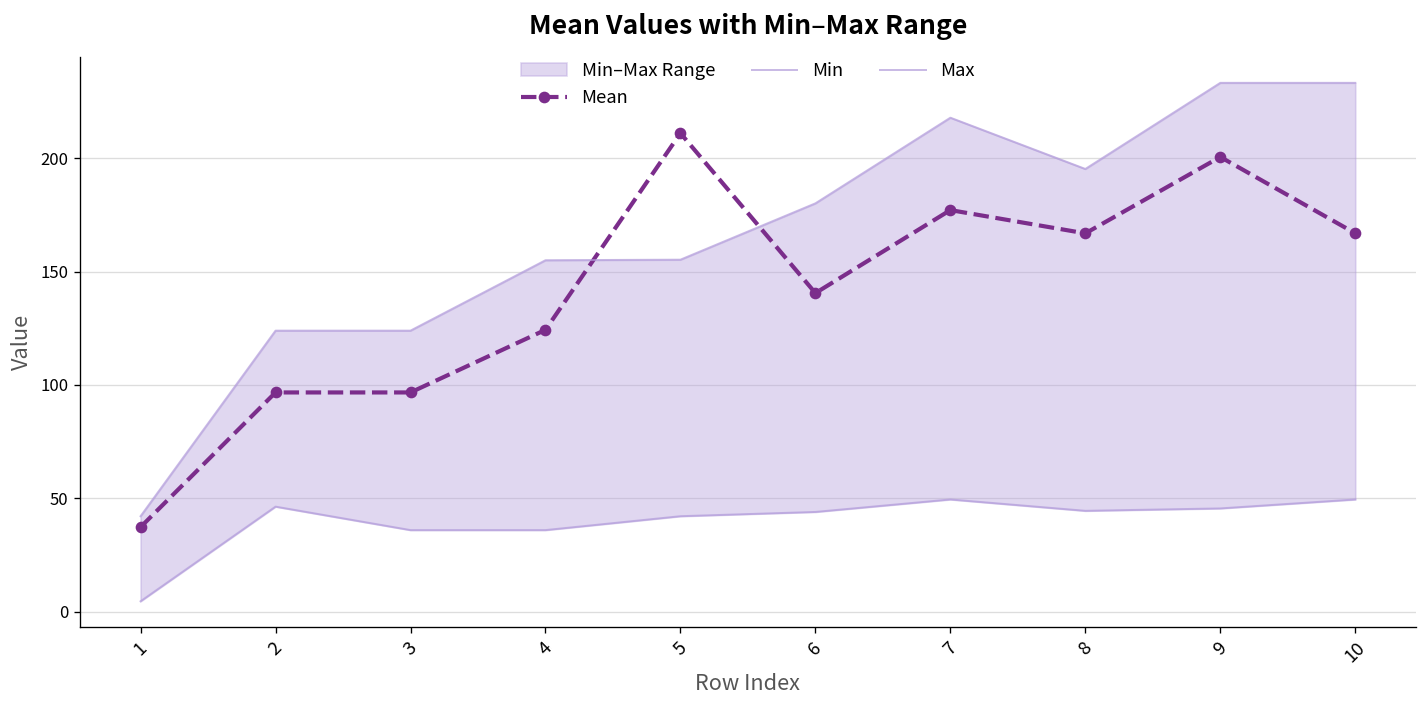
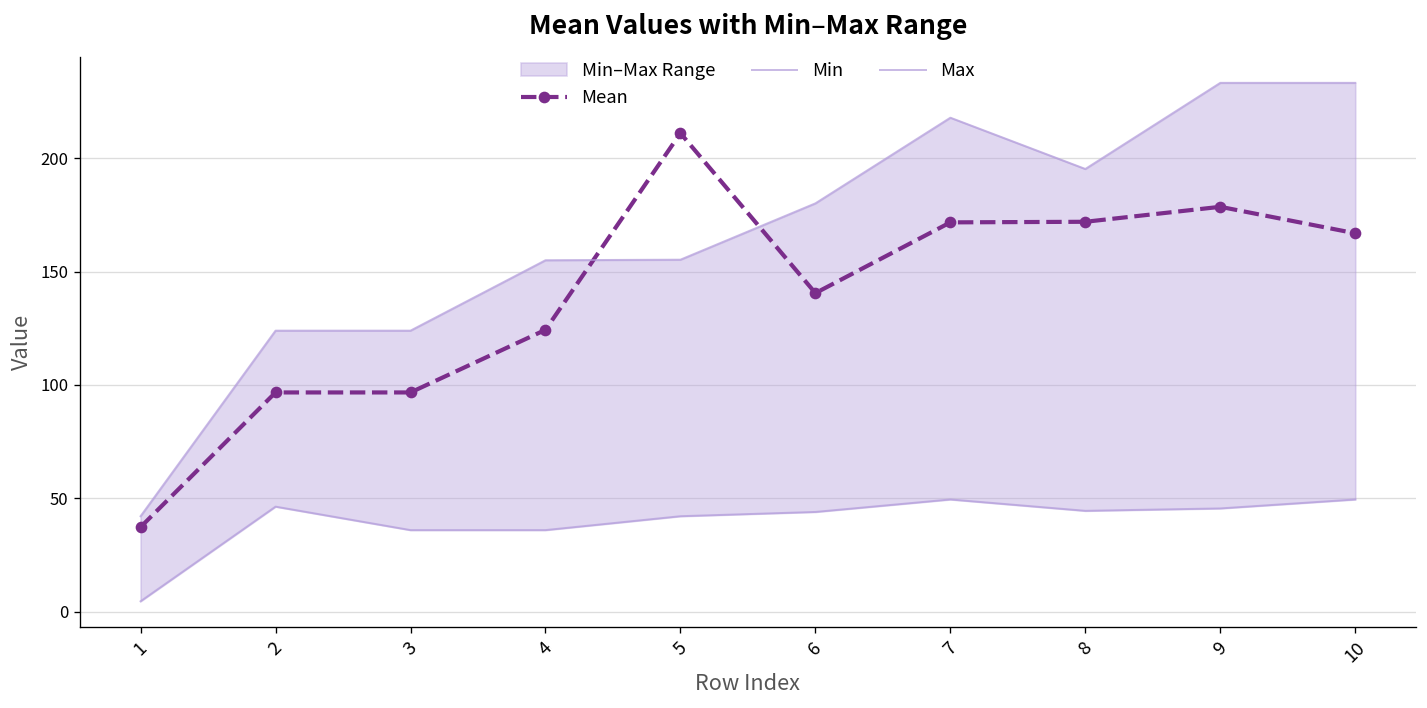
  {
    "Mean": {
      "1": 37,
      "2": 97,
      "3": 97,
      "4": 124,
      "5": 211,
      "6": 141,
-     "7": 177,
-     "8": 167,
-     "9": 201,
+     "7": 172,
+     "8": 172,
+     "9": 179,
      "10": 167
    }
  }
